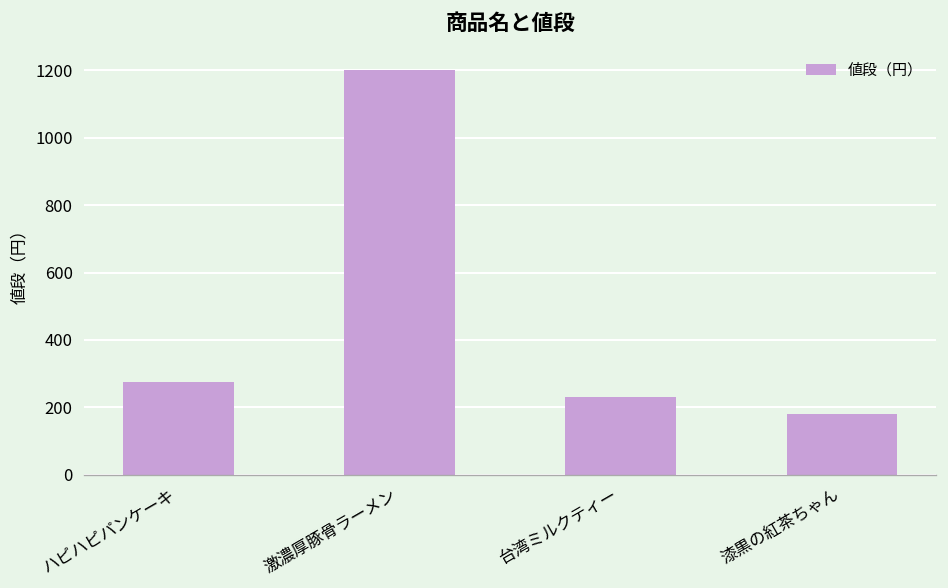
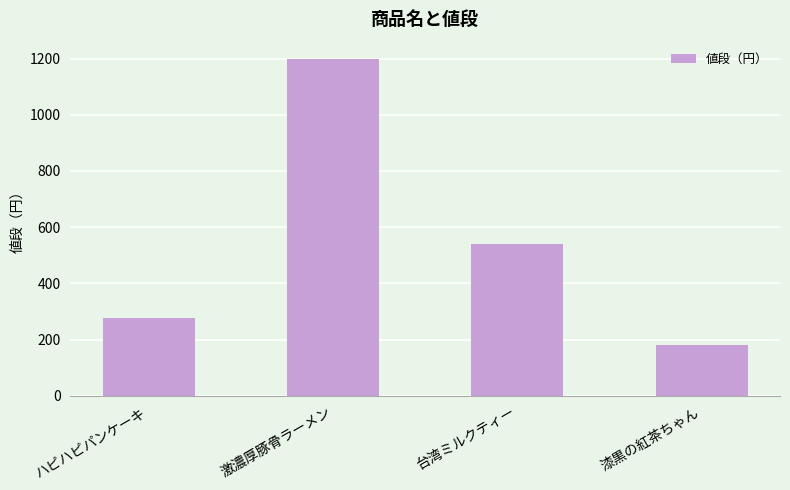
  {
    "ハピハピパンケーキ": 280,
    "激濃厚豚骨ラーメン": 1200,
-   "台湾ミルクティー": 230,
+   "台湾ミルクティー": 540,
    "漆黒の紅茶ちゃん": 180
  }
